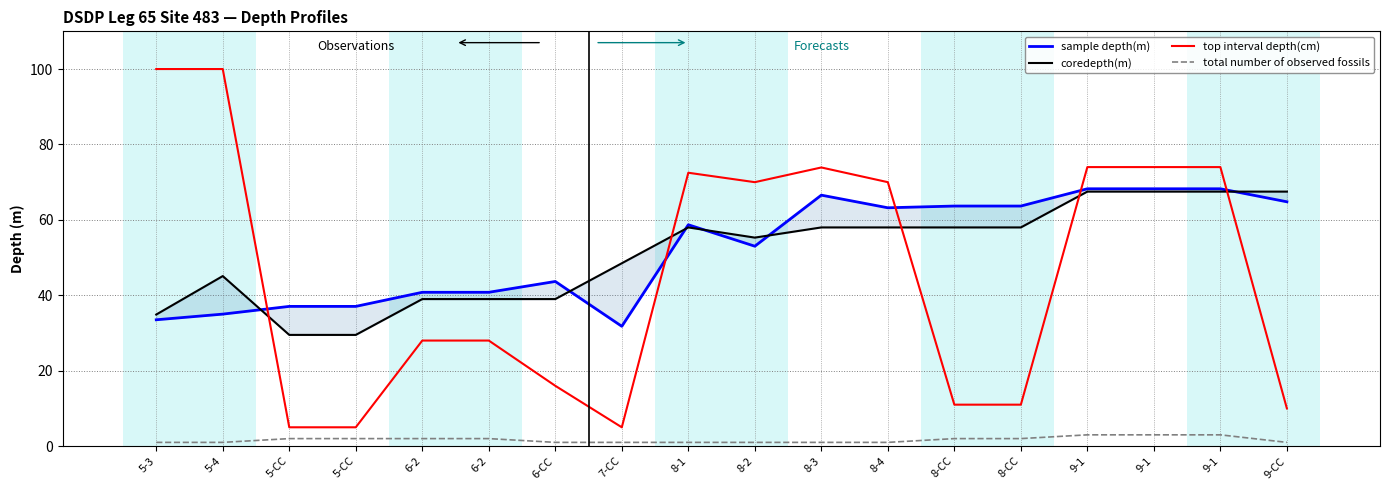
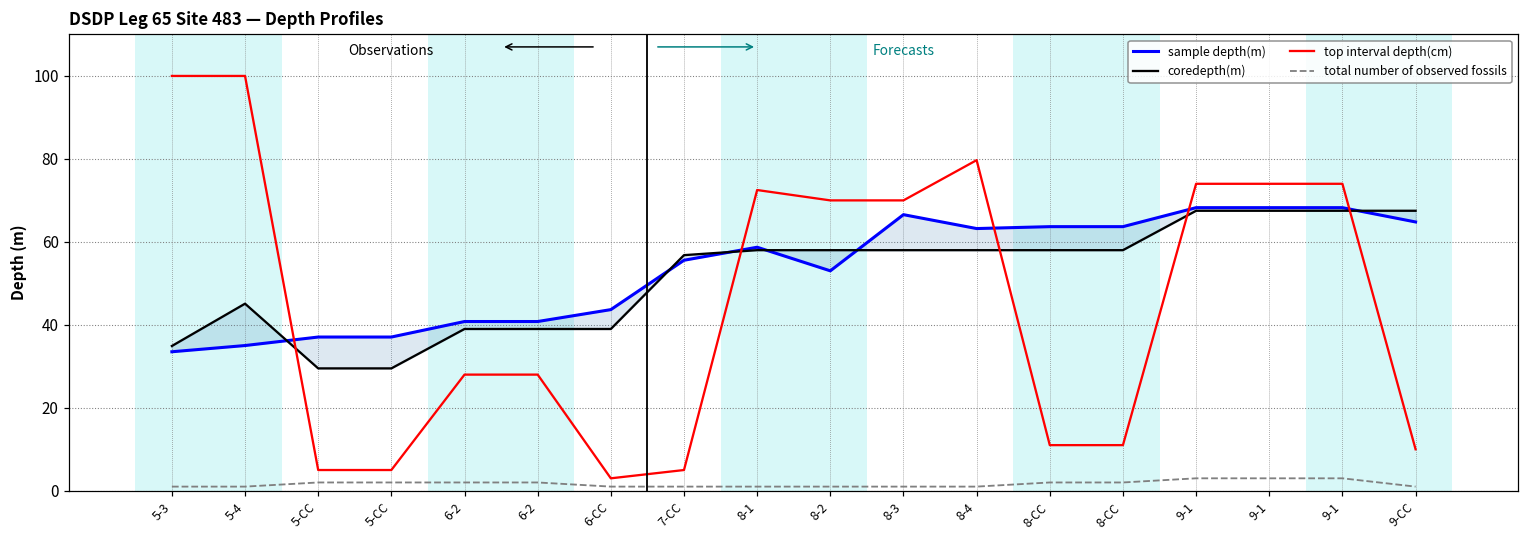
  {
    "sample depth(m)": {
      "5-3": 34,
      "5-4": 35,
-     "7-CC": 32,
+     "7-CC": 56,
      "8-2": 53,
      "9-CC": 65
    },
    "coredepth(m)": {
      "6-CC": 39,
-     "7-CC": 49,
+     "7-CC": 57,
      "8-1": 58,
-     "8-2": 55,
+     "8-2": 58,
      "8-3": 58,
      "8-4": 58
    },
    "top interval depth(cm)": {
      "5-3": 100,
      "5-4": 100,
-     "6-CC": 16,
+     "6-CC": 3,
      "7-CC": 5,
      "8-1": 73,
      "8-2": 70,
-     "8-3": 74,
-     "8-4": 70,
+     "8-3": 70,
+     "8-4": 80,
      "9-CC": 10
    },
    "total number of observed fossils": {
      "5-3": 1,
      "5-4": 1,
      "6-CC": 1,
      "7-CC": 1,
      "8-1": 1,
      "8-2": 1,
      "8-3": 1,
      "8-4": 1,
      "9-CC": 1
    }
  }
